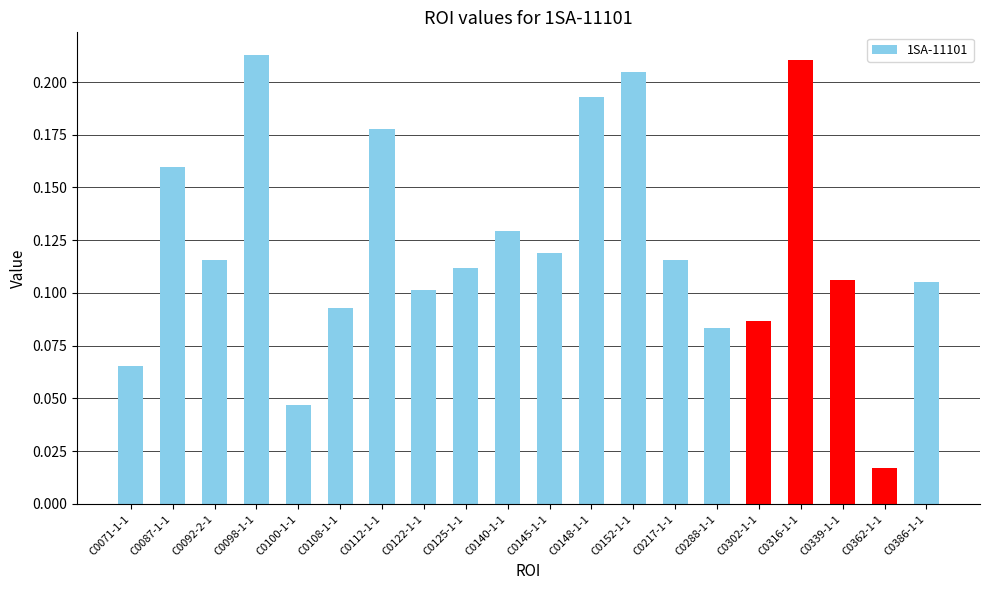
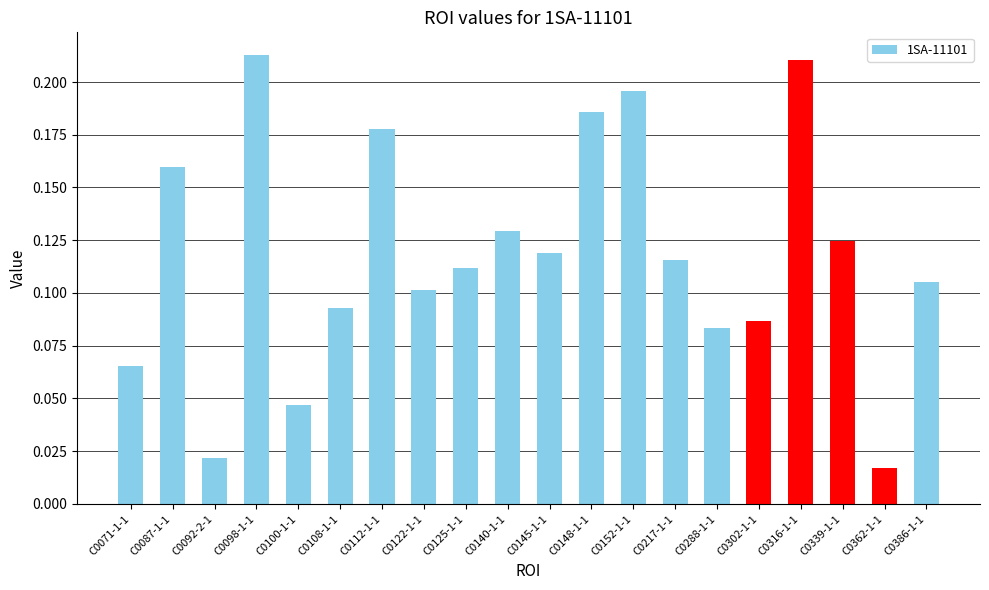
  {
    "C0071-1-1": 0.066,
    "C0087-1-1": 0.160,
-   "C0092-2-1": 0.116,
+   "C0092-2-1": 0.022,
    "C0098-1-1": 0.213,
    "C0100-1-1": 0.047,
    "C0108-1-1": 0.093,
    "C0112-1-1": 0.178,
    "C0122-1-1": 0.101,
    "C0125-1-1": 0.112,
    "C0140-1-1": 0.129,
    "C0145-1-1": 0.119,
-   "C0148-1-1": 0.193,
-   "C0152-1-1": 0.205,
+   "C0148-1-1": 0.186,
+   "C0152-1-1": 0.196,
    "C0217-1-1": 0.116,
    "C0288-1-1": 0.083,
    "C0302-1-1": 0.087,
    "C0316-1-1": 0.211,
-   "C0339-1-1": 0.106,
+   "C0339-1-1": 0.125,
    "C0362-1-1": 0.017,
    "C0386-1-1": 0.105
  }
